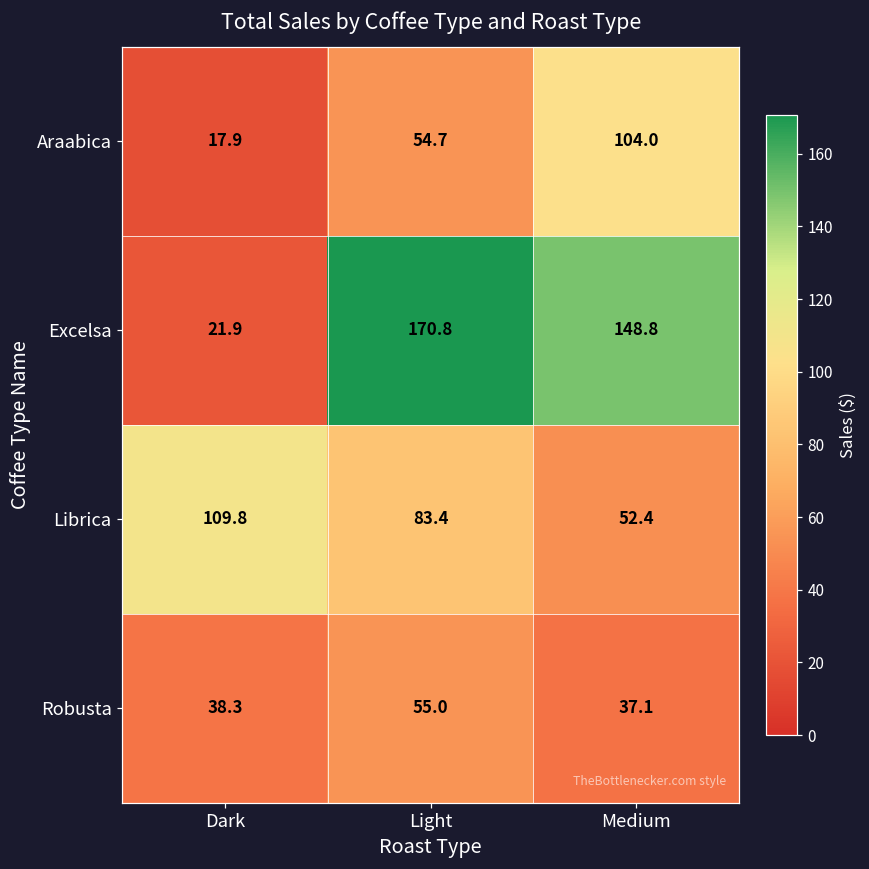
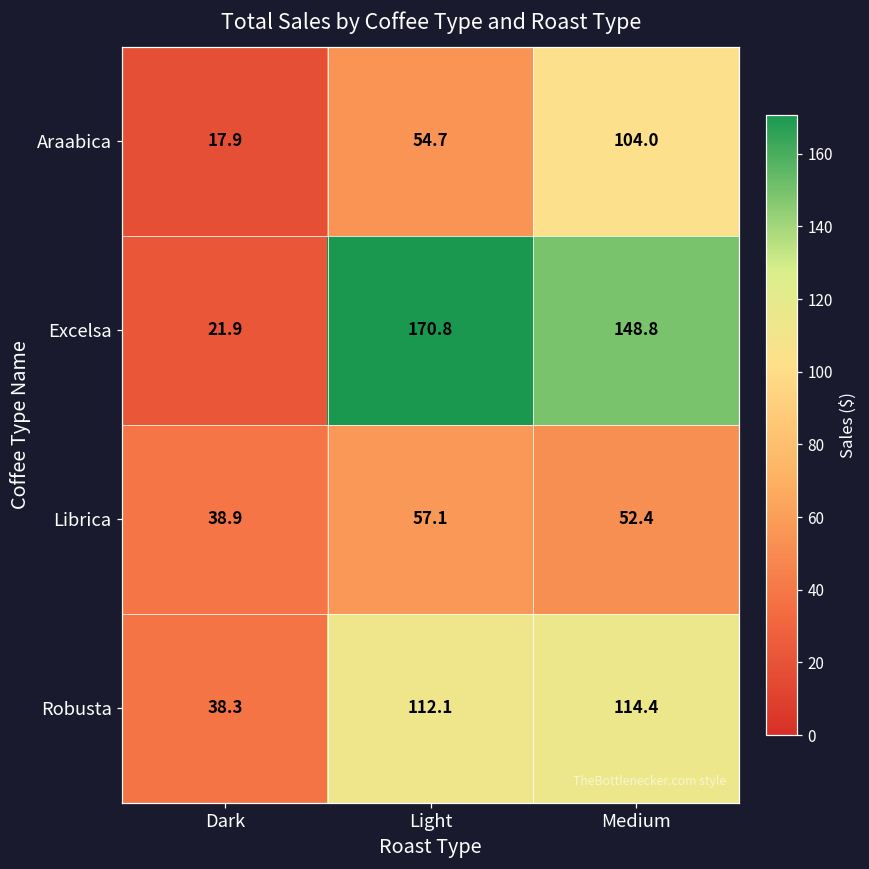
  {
    "Araabica": {
      "Dark": 17.9,
      "Light": 54.7,
      "Medium": 104.0
    },
    "Excelsa": {
      "Dark": 21.9,
      "Light": 170.8,
      "Medium": 148.8
    },
    "Librica": {
-     "Dark": 109.8,
-     "Light": 83.4,
+     "Dark": 38.9,
+     "Light": 57.1,
      "Medium": 52.4
    },
    "Robusta": {
      "Dark": 38.3,
-     "Light": 55.0,
-     "Medium": 37.1
+     "Light": 112.1,
+     "Medium": 114.4
    }
  }
